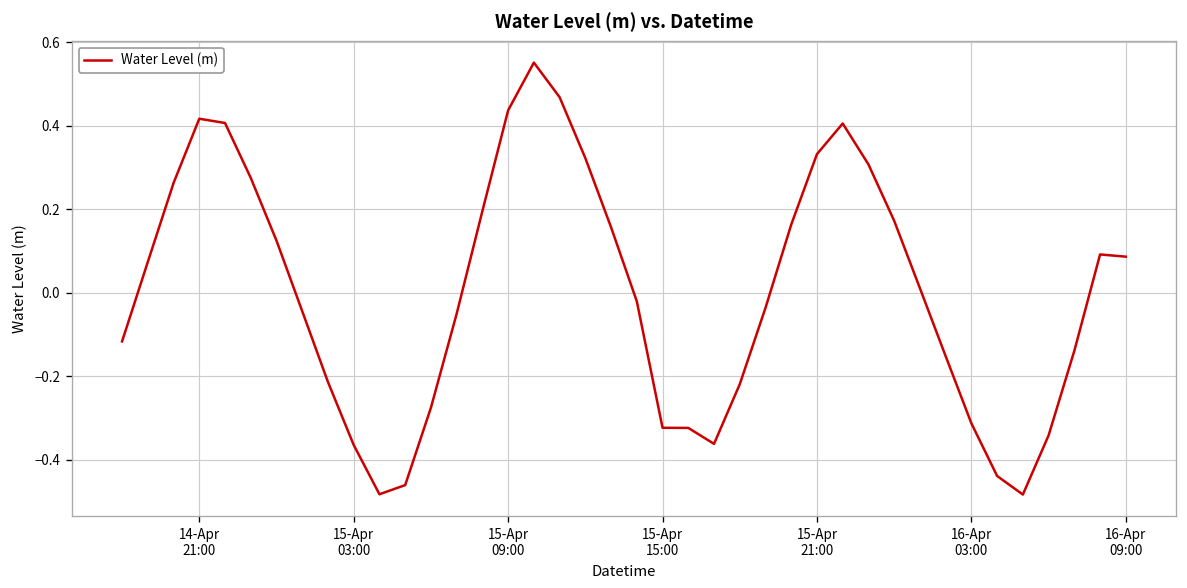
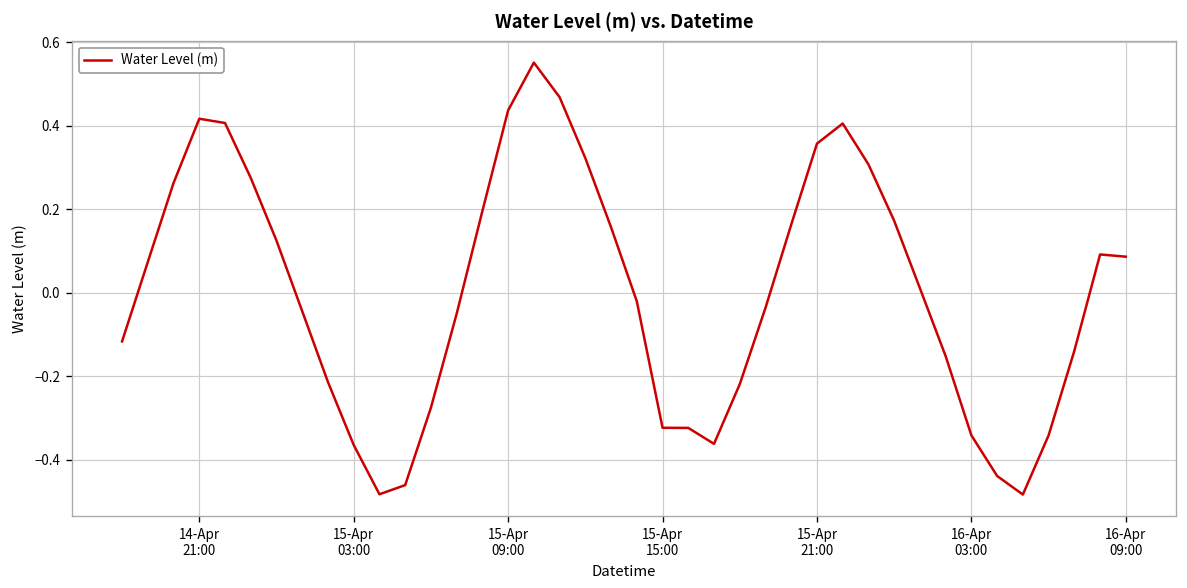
  {
    "14-Apr 21:00": 0.42,
    "15-Apr 03:00": -0.36,
    "15-Apr 09:00": 0.44,
    "15-Apr 15:00": -0.32,
-   "15-Apr 21:00": 0.33,
-   "16-Apr 03:00": -0.31,
+   "15-Apr 21:00": 0.36,
+   "16-Apr 03:00": -0.34,
    "16-Apr 09:00": 0.09
  }
